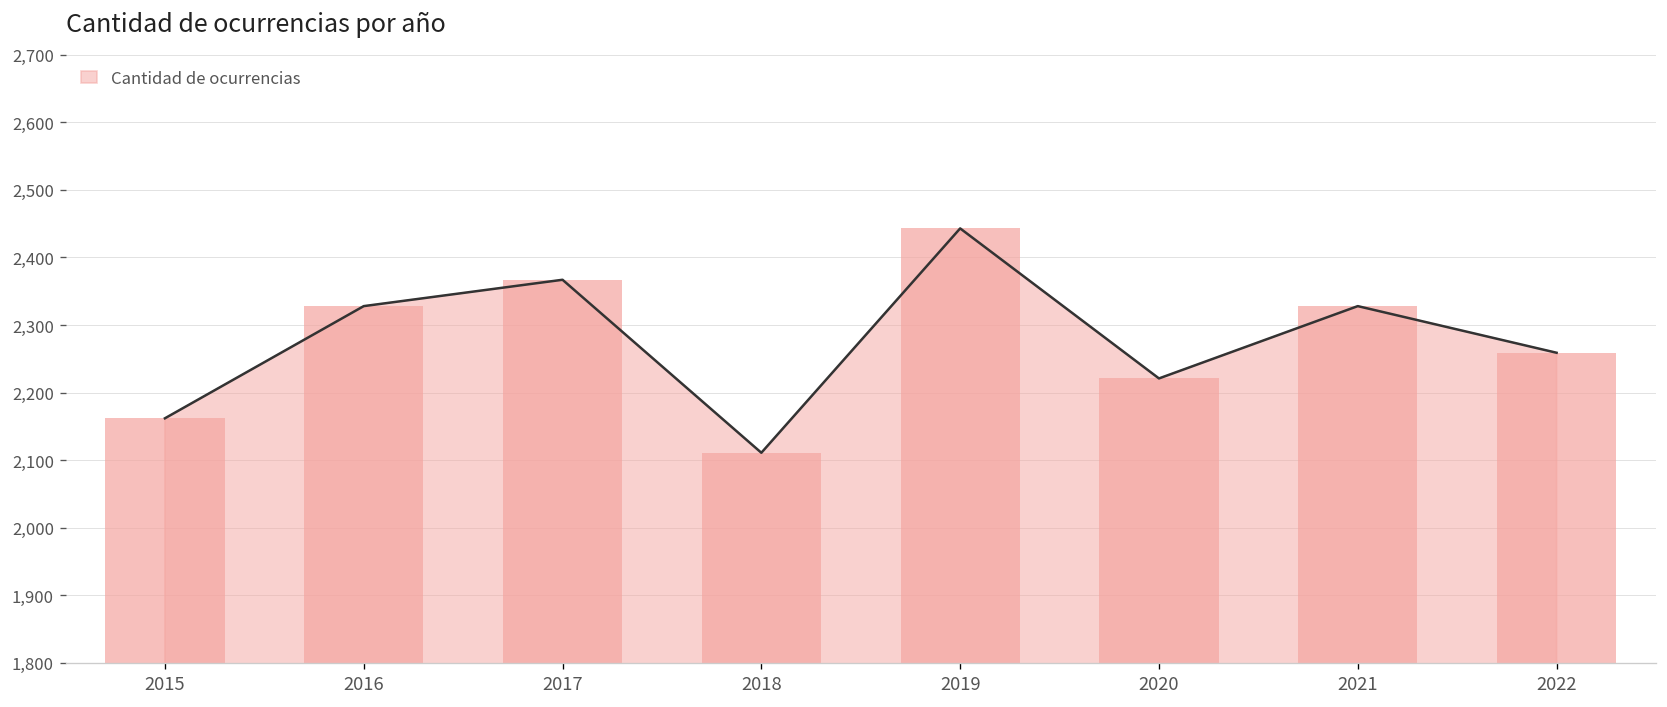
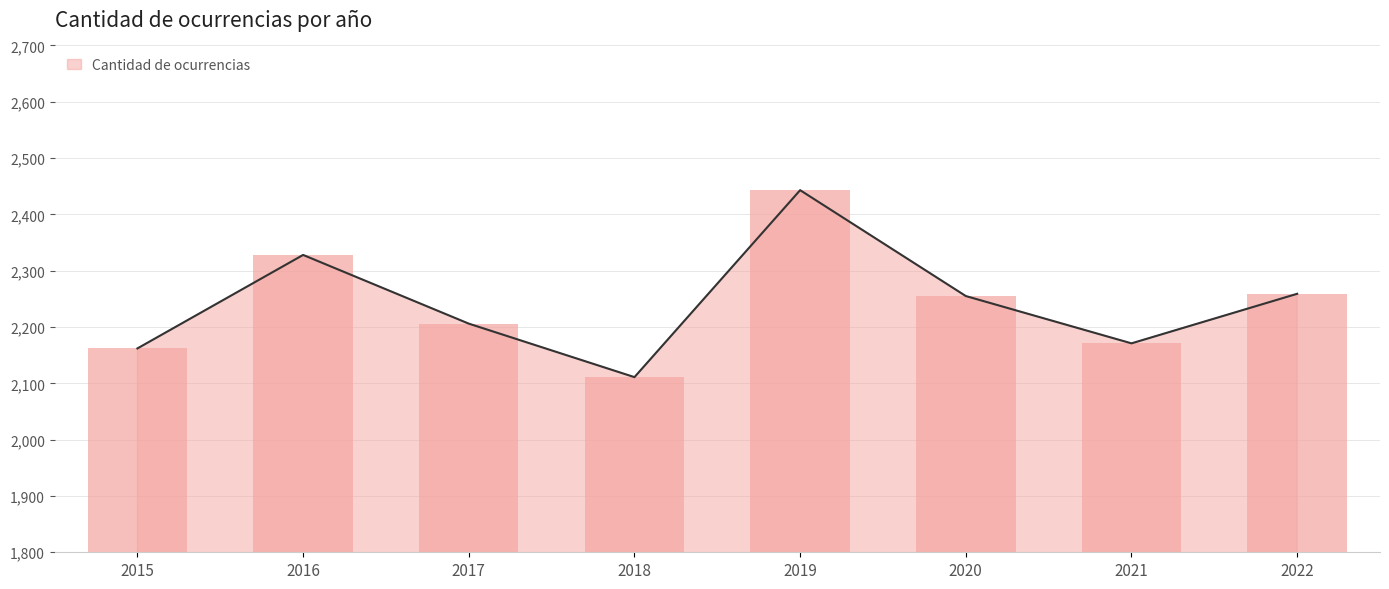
  {
    "2015": "2,160",
    "2016": "2,330",
-   "2017": "2,370",
+   "2017": "2,210",
    "2018": "2,110",
    "2019": "2,440",
-   "2020": "2,220",
-   "2021": "2,330",
+   "2020": "2,260",
+   "2021": "2,170",
    "2022": "2,260"
  }
